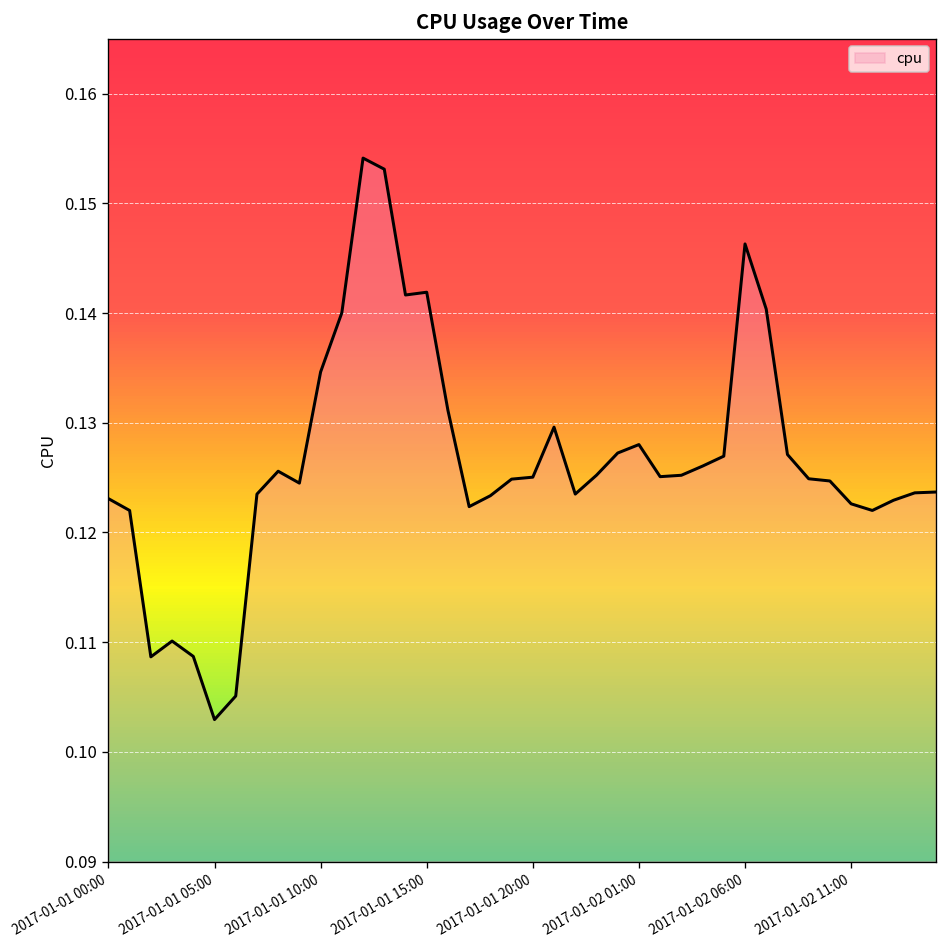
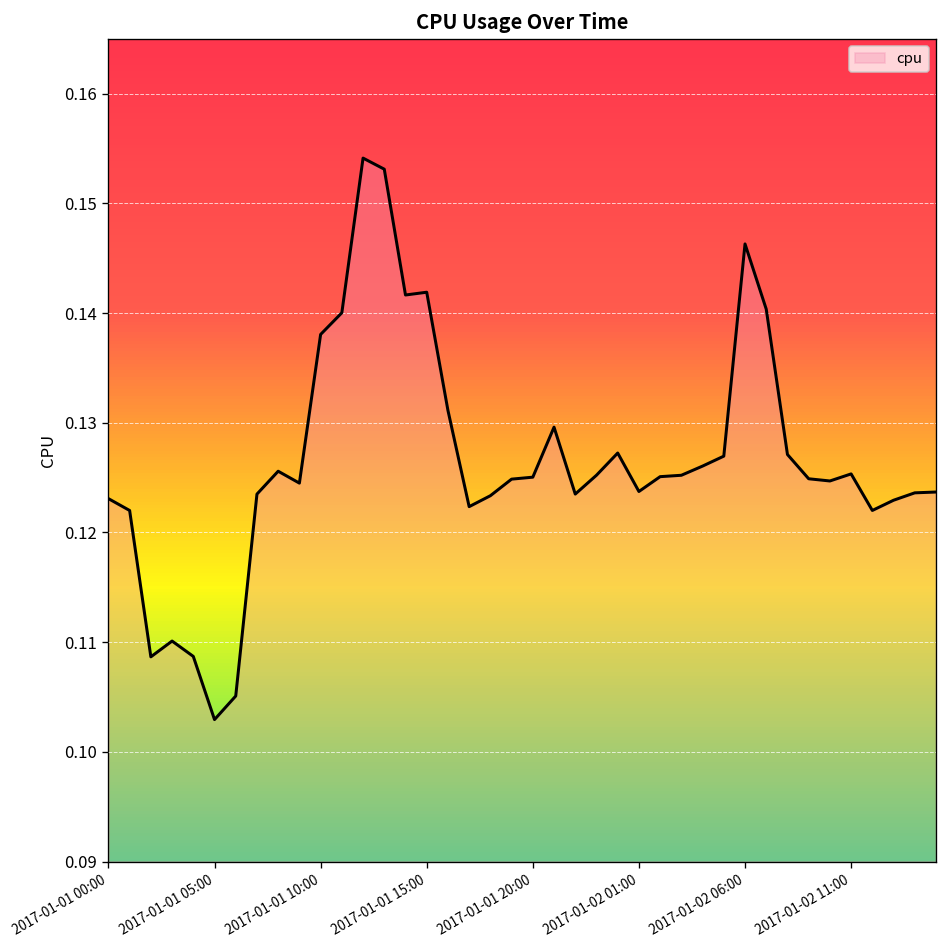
  {
    "2017-01-01 00:00": 0.123,
    "2017-01-01 05:00": 0.103,
-   "2017-01-01 10:00": 0.135,
+   "2017-01-01 10:00": 0.138,
    "2017-01-01 15:00": 0.142,
    "2017-01-01 20:00": 0.125,
-   "2017-01-02 01:00": 0.128,
+   "2017-01-02 01:00": 0.124,
    "2017-01-02 06:00": 0.146,
-   "2017-01-02 11:00": 0.123
+   "2017-01-02 11:00": 0.125
  }
